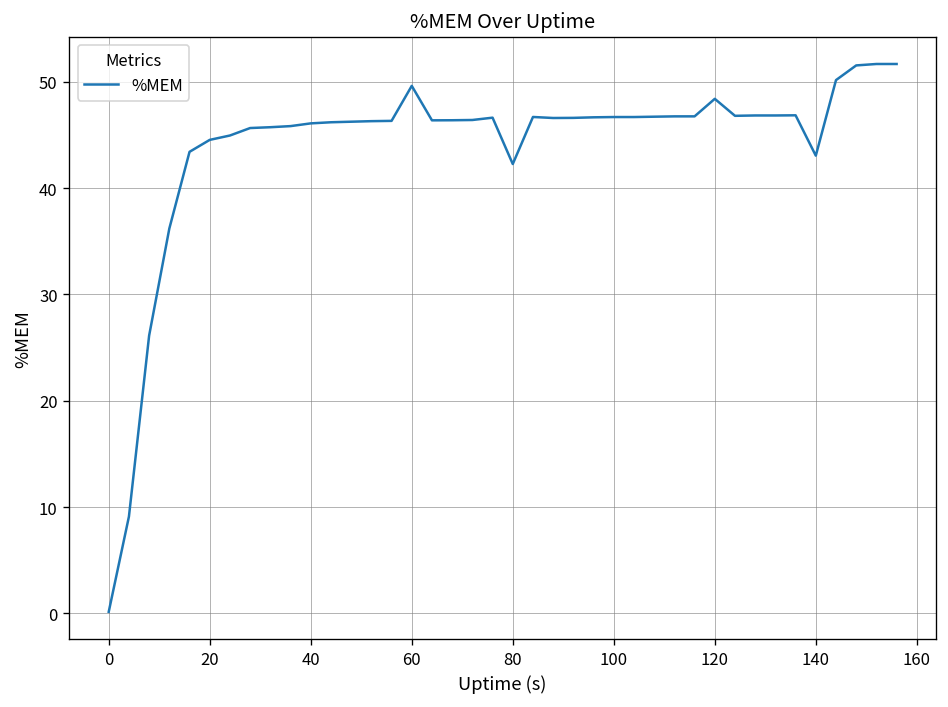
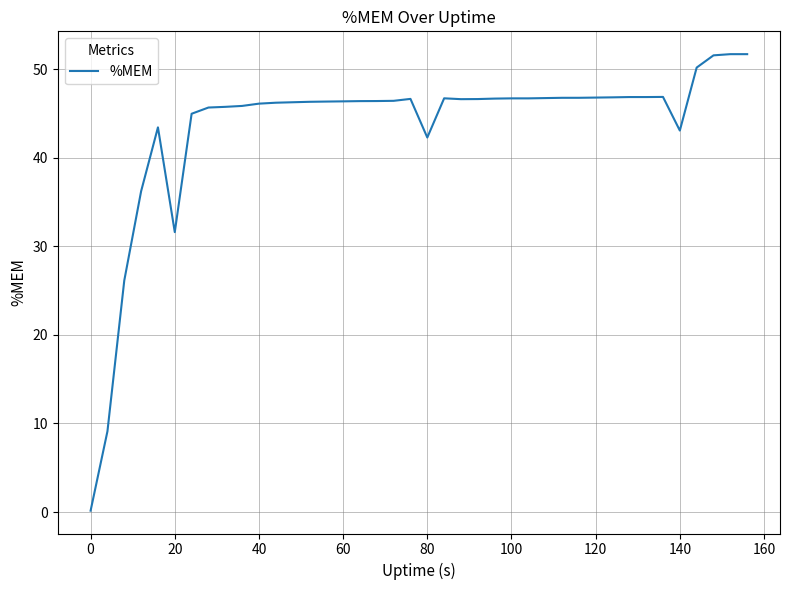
  {
    "0": 0,
-   "20": 45,
+   "20": 32,
    "40": 46,
-   "60": 50,
+   "60": 46,
    "80": 42,
    "100": 47,
-   "120": 48,
+   "120": 47,
    "140": 43
  }
